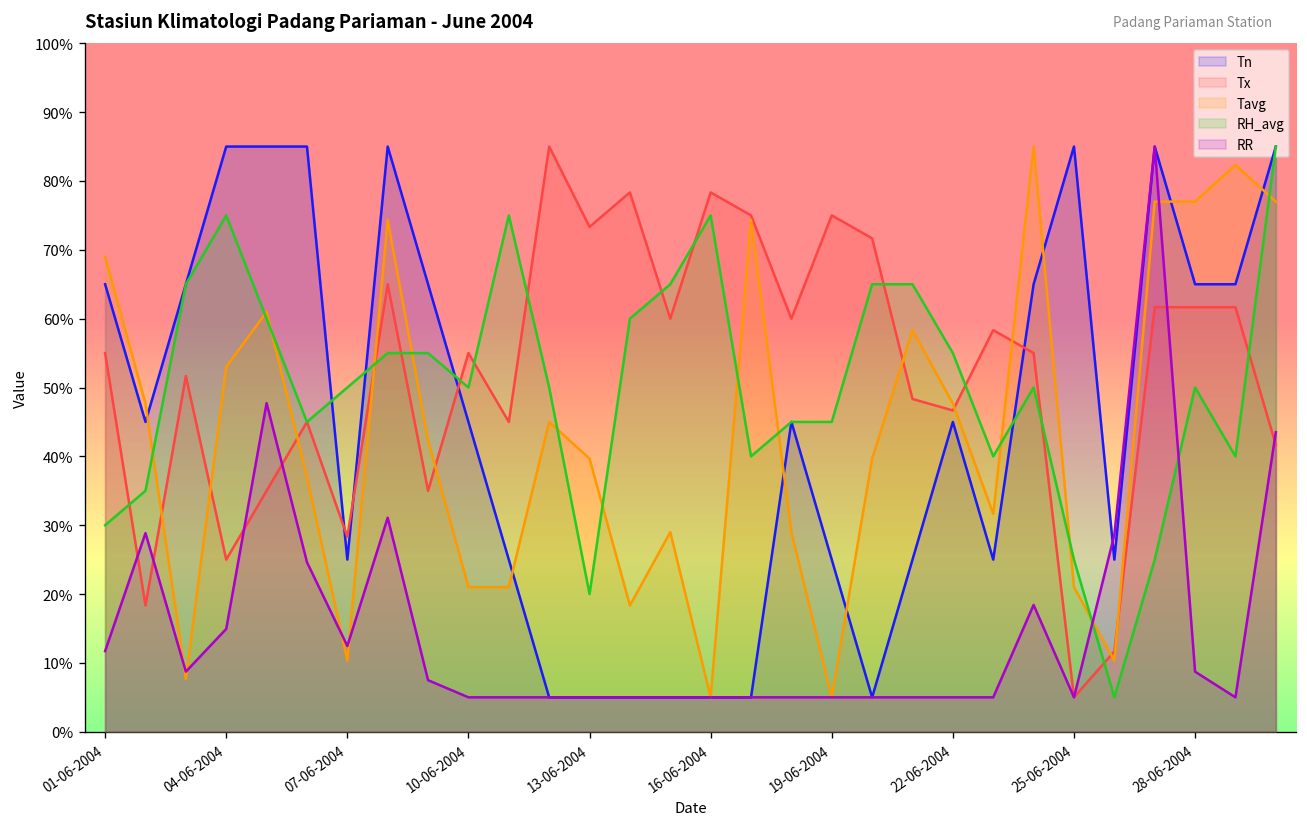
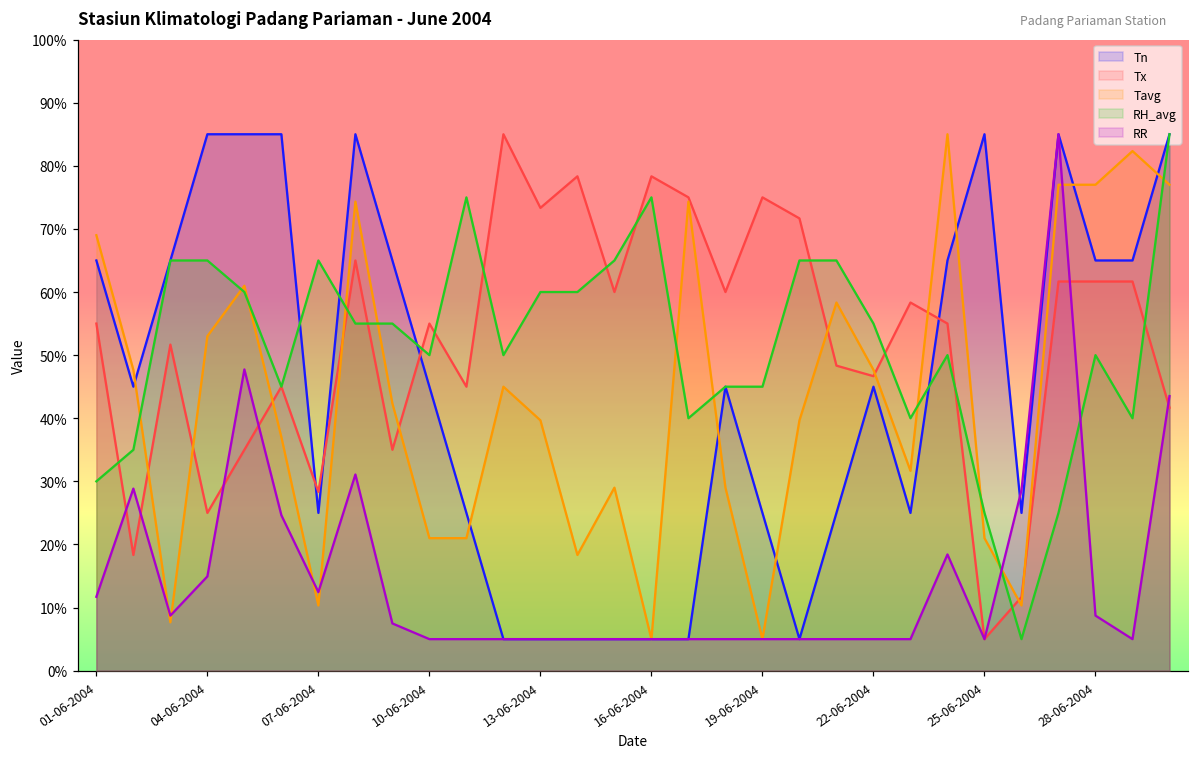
  {
    "RH_avg": {
      "01-06-2004": "30%",
-     "04-06-2004": "75%",
-     "07-06-2004": "50%",
+     "04-06-2004": "65%",
+     "07-06-2004": "65%",
      "10-06-2004": "50%",
-     "13-06-2004": "20%",
+     "13-06-2004": "60%",
      "16-06-2004": "75%",
      "19-06-2004": "45%",
      "22-06-2004": "55%",
      "25-06-2004": "25%",
      "28-06-2004": "50%"
    }
  }
